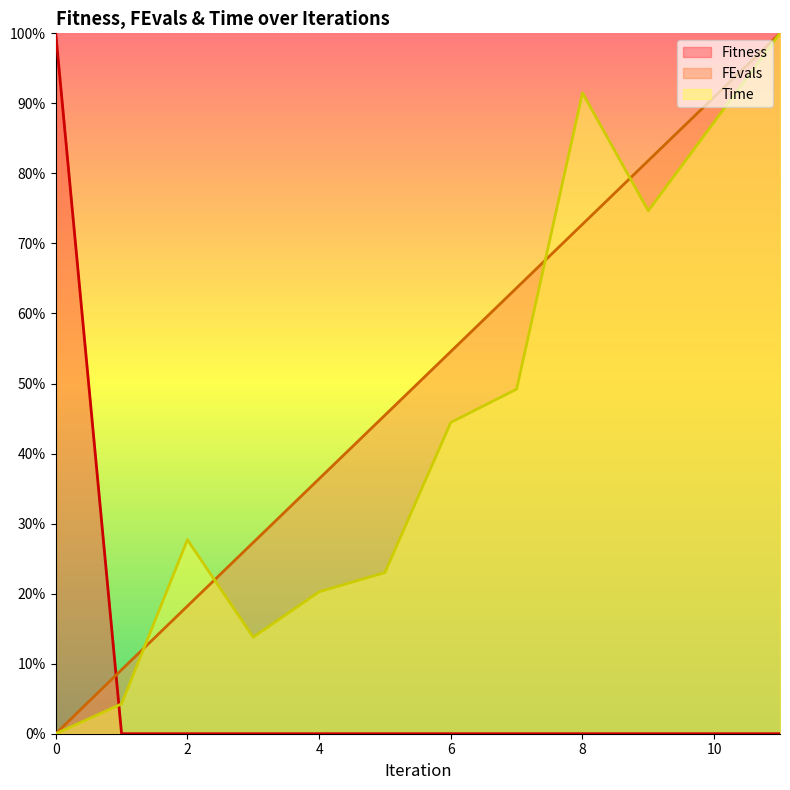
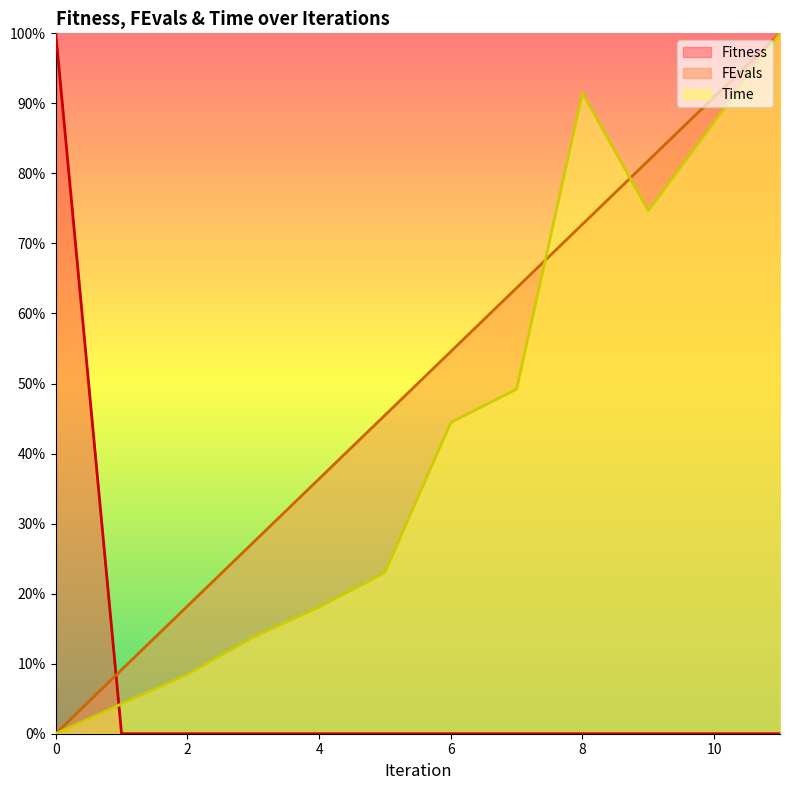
  {
    "Time": {
-     "2": "28%",
-     "4": "20%",
+     "2": "8%",
+     "4": "18%",
      "6": "44%",
      "8": "91%",
      "10": "87%"
    }
  }
